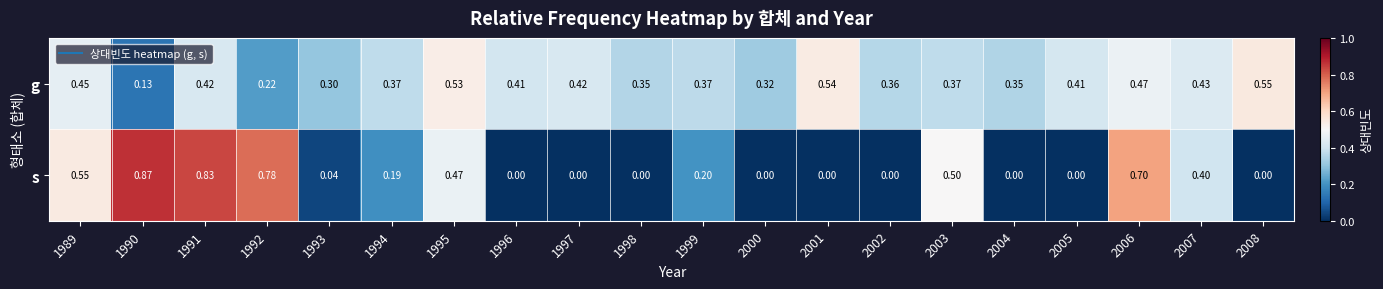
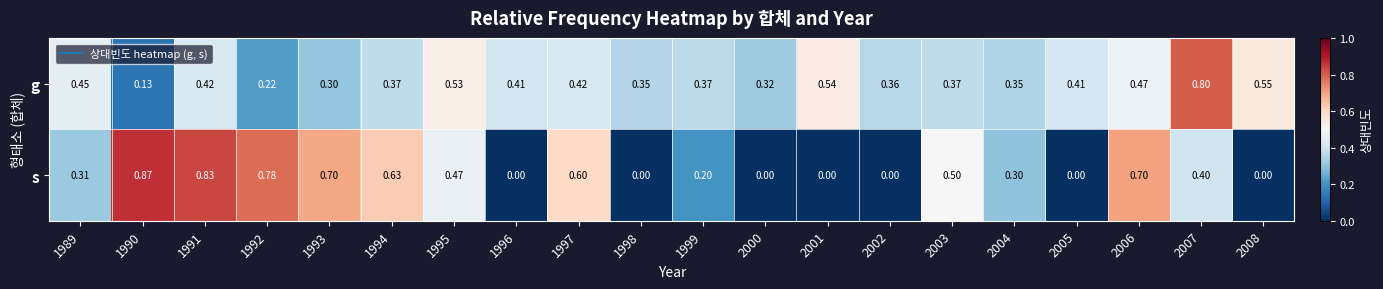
  {
    "g": {
      "1989": 0.45,
      "1990": 0.13,
      "1991": 0.42,
      "1992": 0.22,
      "1993": 0.30,
      "1994": 0.37,
      "1995": 0.53,
      "1996": 0.41,
      "1997": 0.42,
      "1998": 0.35,
      "1999": 0.37,
      "2000": 0.32,
      "2001": 0.54,
      "2002": 0.36,
      "2003": 0.37,
      "2004": 0.35,
      "2005": 0.41,
      "2006": 0.47,
-     "2007": 0.43,
+     "2007": 0.80,
      "2008": 0.55
    },
    "s": {
-     "1989": 0.55,
+     "1989": 0.31,
      "1990": 0.87,
      "1991": 0.83,
      "1992": 0.78,
-     "1993": 0.04,
-     "1994": 0.19,
+     "1993": 0.70,
+     "1994": 0.63,
      "1995": 0.47,
      "1996": 0.00,
-     "1997": 0.00,
+     "1997": 0.60,
      "1998": 0.00,
      "1999": 0.20,
      "2000": 0.00,
      "2001": 0.00,
      "2002": 0.00,
      "2003": 0.50,
-     "2004": 0.00,
+     "2004": 0.30,
      "2005": 0.00,
      "2006": 0.70,
      "2007": 0.40,
      "2008": 0.00
    }
  }
